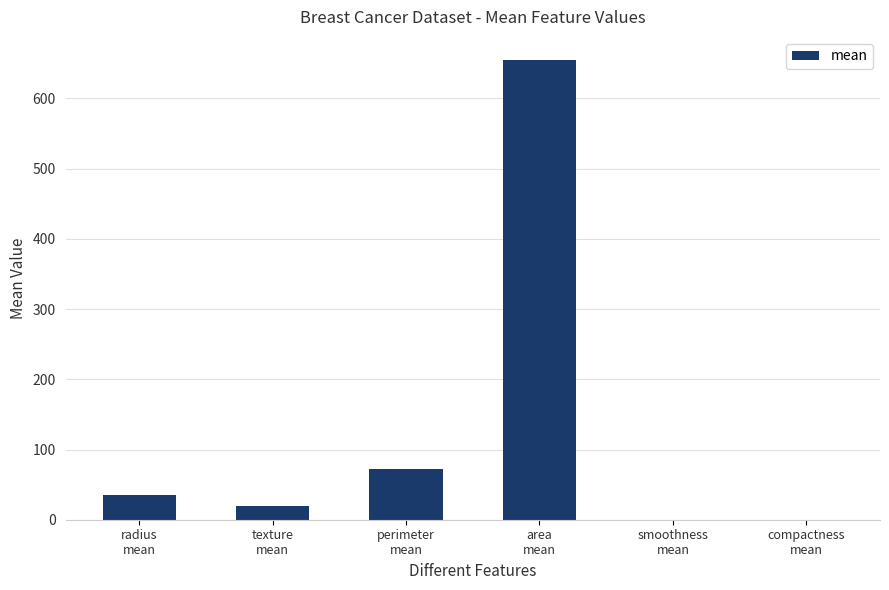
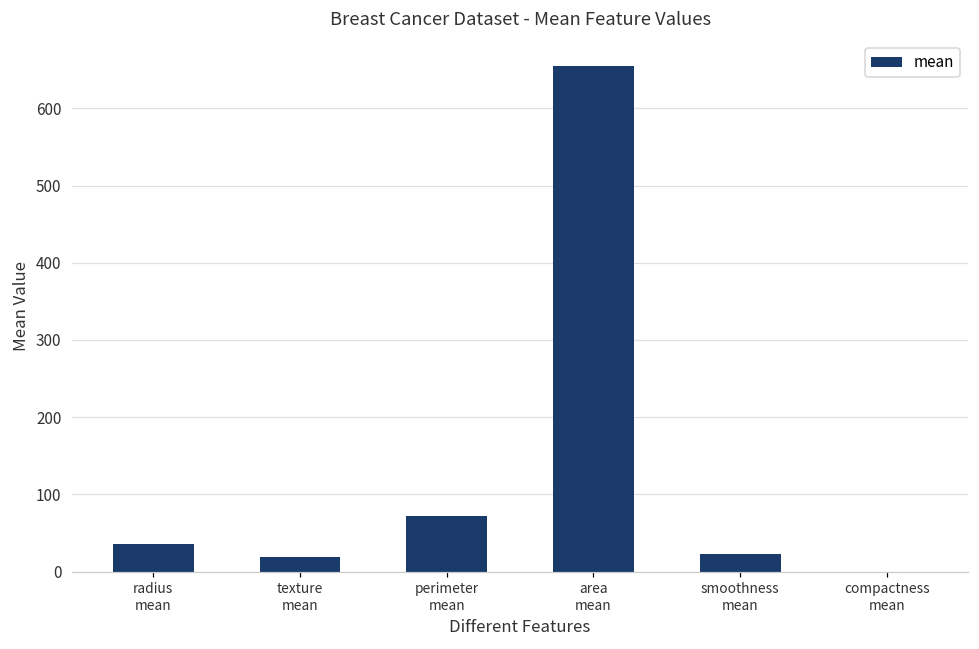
  {
    "radius mean": 40,
    "texture mean": 20,
    "perimeter mean": 70,
    "area mean": 650,
-   "smoothness mean": 0
+   "smoothness mean": 20
  }
